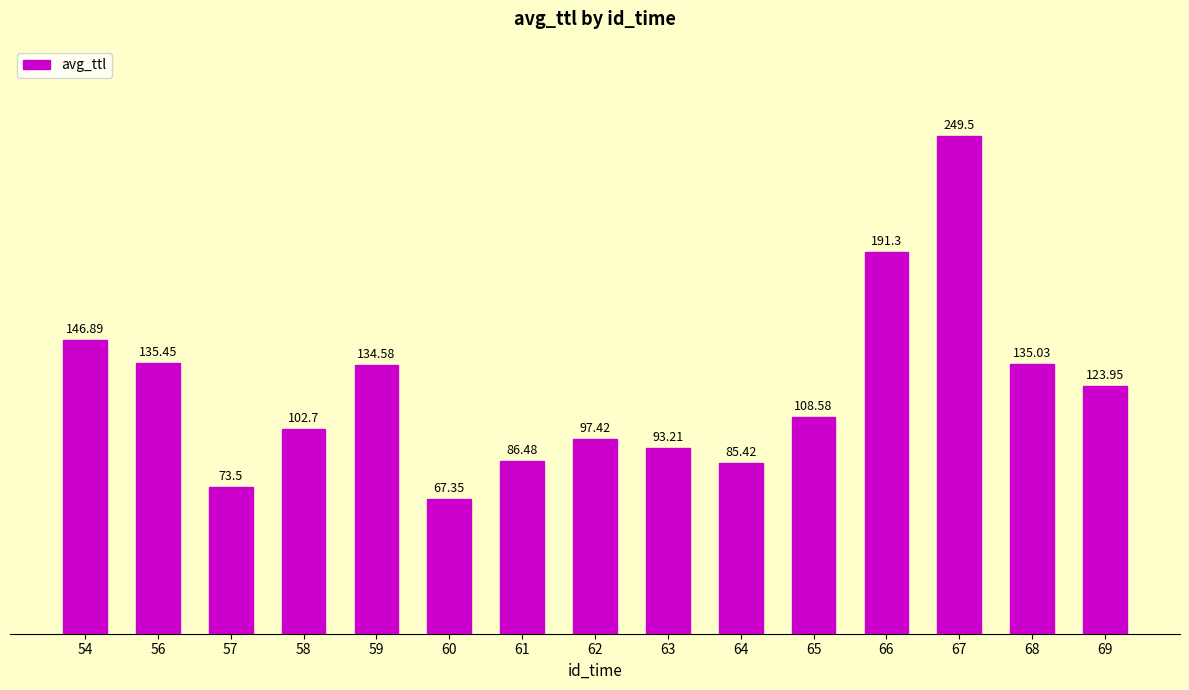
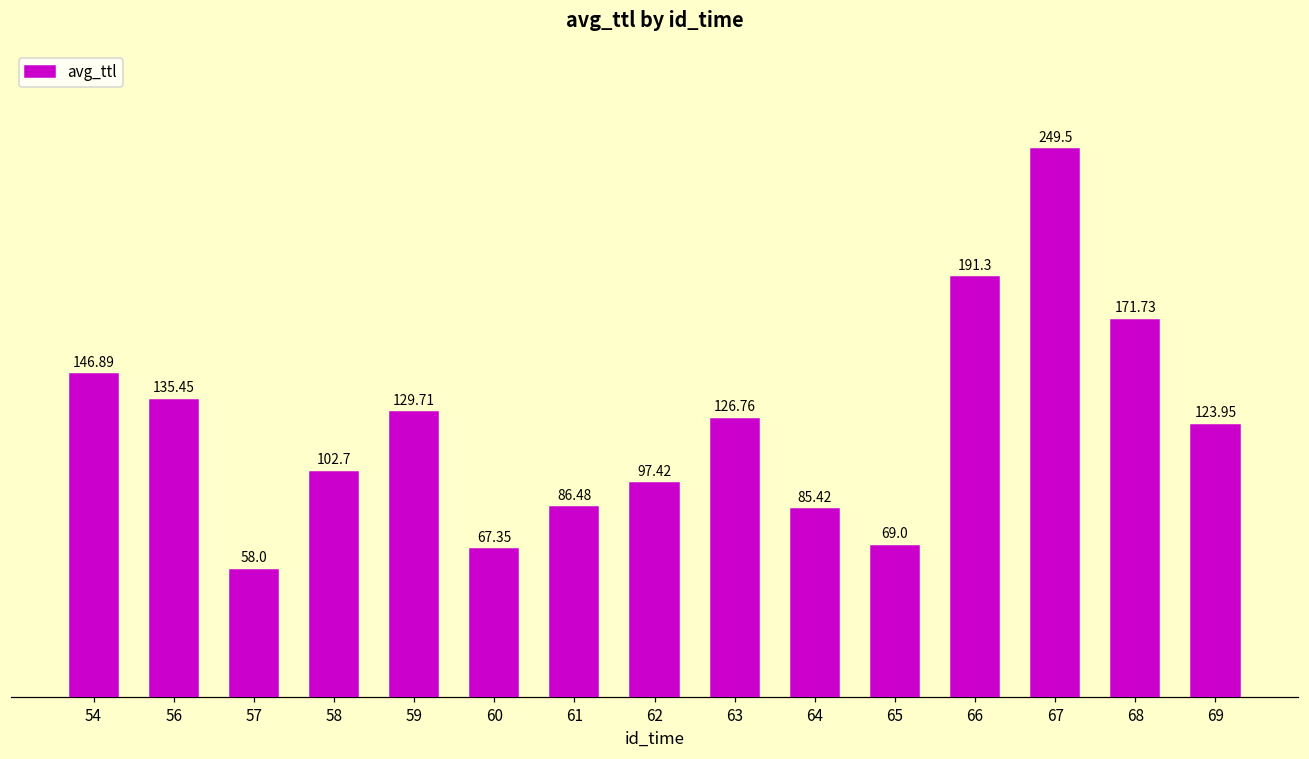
  {
    "54": 146.89,
    "56": 135.45,
-   "57": 73.5,
+   "57": 58.0,
    "58": 102.7,
-   "59": 134.58,
+   "59": 129.71,
    "60": 67.35,
    "61": 86.48,
    "62": 97.42,
-   "63": 93.21,
+   "63": 126.76,
    "64": 85.42,
-   "65": 108.58,
+   "65": 69.0,
    "66": 191.3,
    "67": 249.5,
-   "68": 135.03,
+   "68": 171.73,
    "69": 123.95
  }
